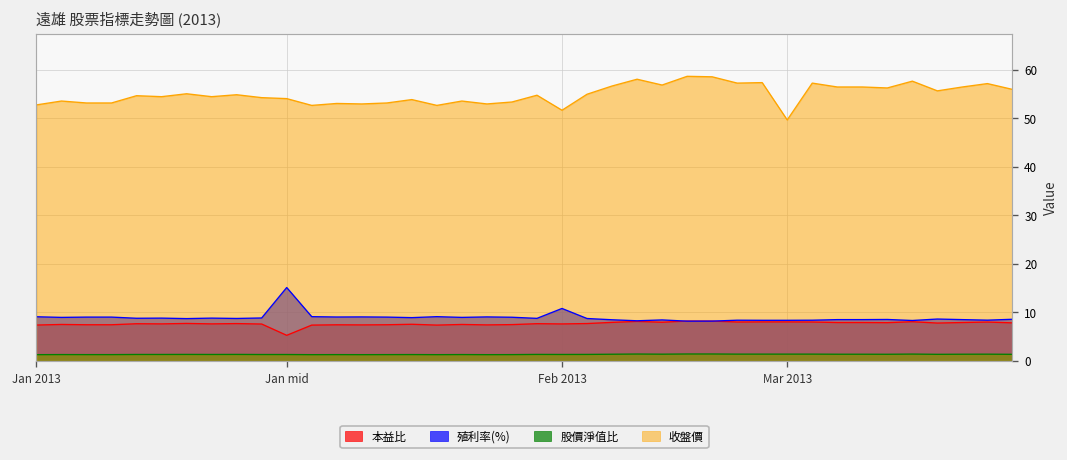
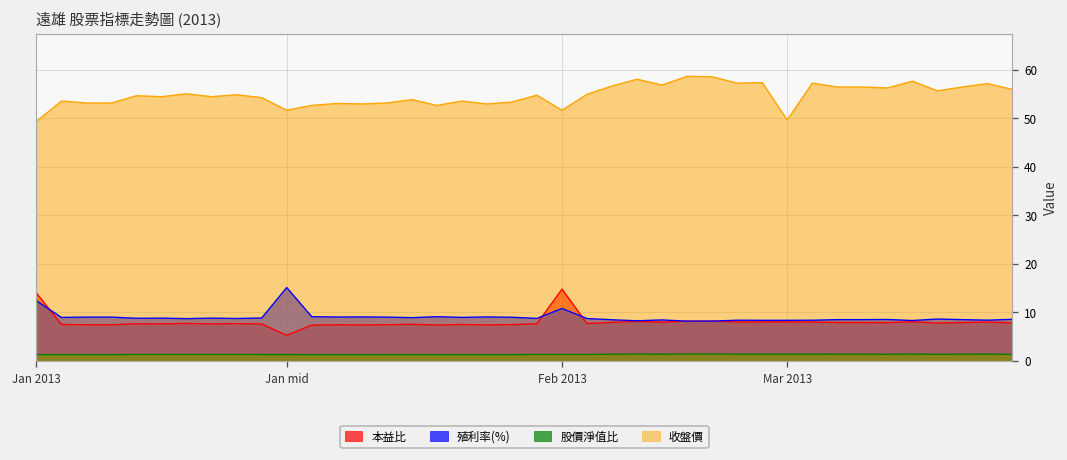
  {
    "本益比": {
-     "Jan 2013": 7,
+     "Jan 2013": 14,
      "Jan mid": 5,
-     "Feb 2013": 8
+     "Feb 2013": 15
    },
    "殖利率(%)": {
-     "Jan 2013": 9,
+     "Jan 2013": 12,
      "Jan mid": 15,
      "Feb 2013": 11
    },
    "股價淨值比": {
      "Jan 2013": 1,
      "Jan mid": 1,
      "Feb 2013": 1,
      "Mar 2013": 1
    },
    "收盤價": {
-     "Jan 2013": 53,
-     "Jan mid": 54,
+     "Jan 2013": 49,
+     "Jan mid": 52,
      "Feb 2013": 52,
      "Mar 2013": 50
    }
  }
